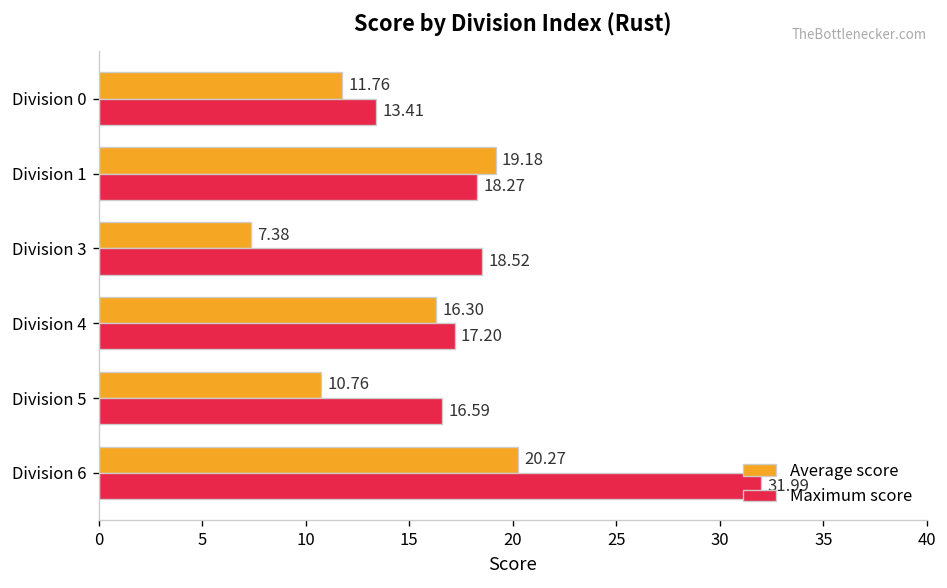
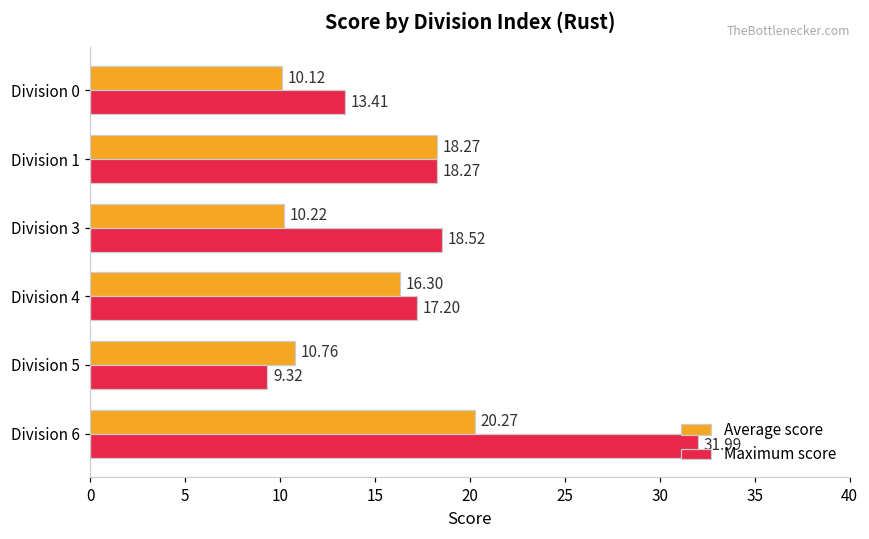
  {
    "Average score": {
-     "Division 0": 11.76,
-     "Division 1": 19.18,
-     "Division 3": 7.38,
+     "Division 0": 10.12,
+     "Division 1": 18.27,
+     "Division 3": 10.22,
      "Division 4": 16.30,
      "Division 5": 10.76,
      "Division 6": 20.27
    },
    "Maximum score": {
      "Division 0": 13.41,
      "Division 1": 18.27,
      "Division 3": 18.52,
      "Division 4": 17.20,
-     "Division 5": 16.59,
+     "Division 5": 9.32,
      "Division 6": 31.99
    }
  }
